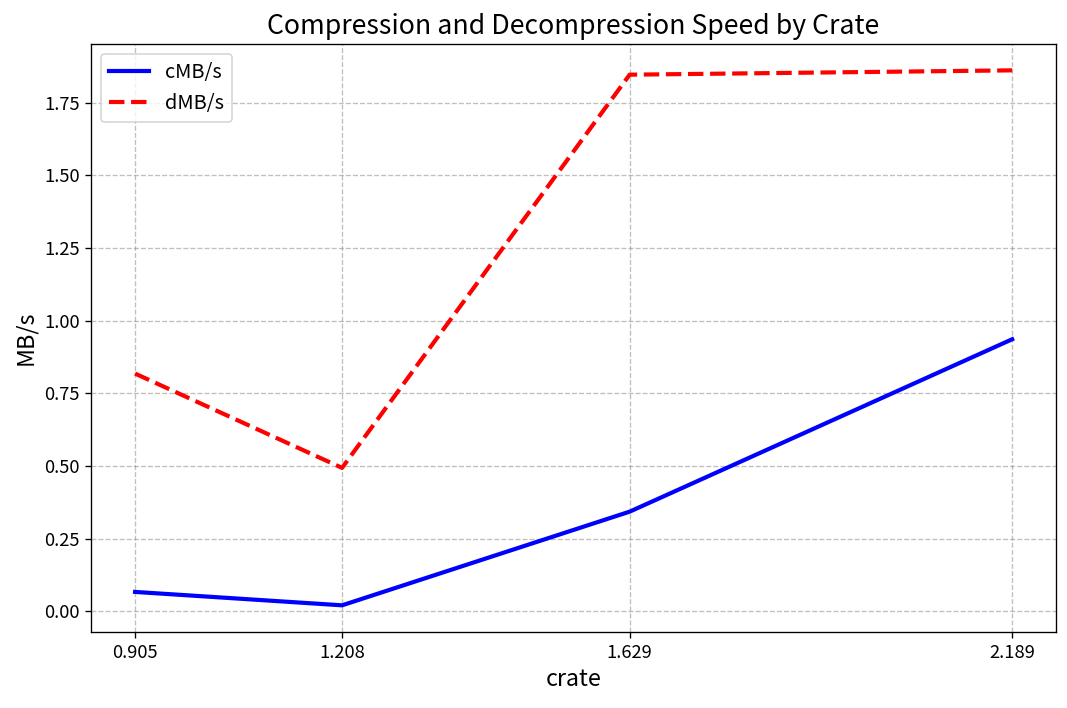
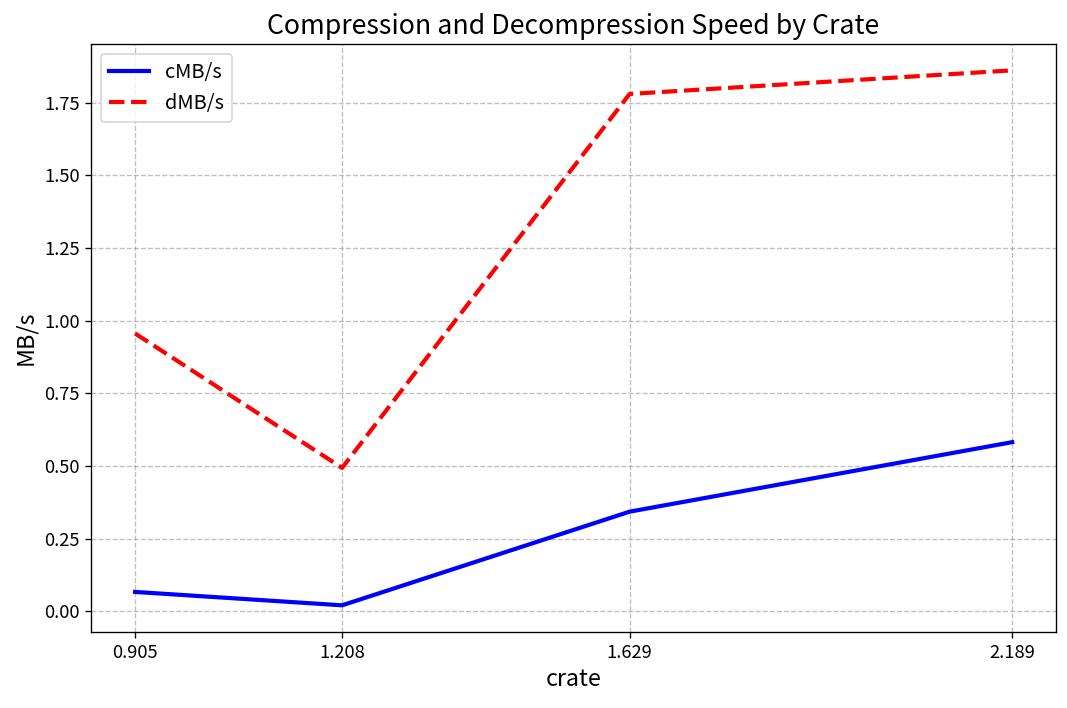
  {
    "cMB/s": {
      "0.905": 0.07,
      "1.208": 0.02,
      "1.629": 0.34,
-     "2.189": 0.94
+     "2.189": 0.58
    },
    "dMB/s": {
-     "0.905": 0.82,
+     "0.905": 0.96,
      "1.208": 0.49,
-     "1.629": 1.85,
+     "1.629": 1.78,
      "2.189": 1.86
    }
  }
